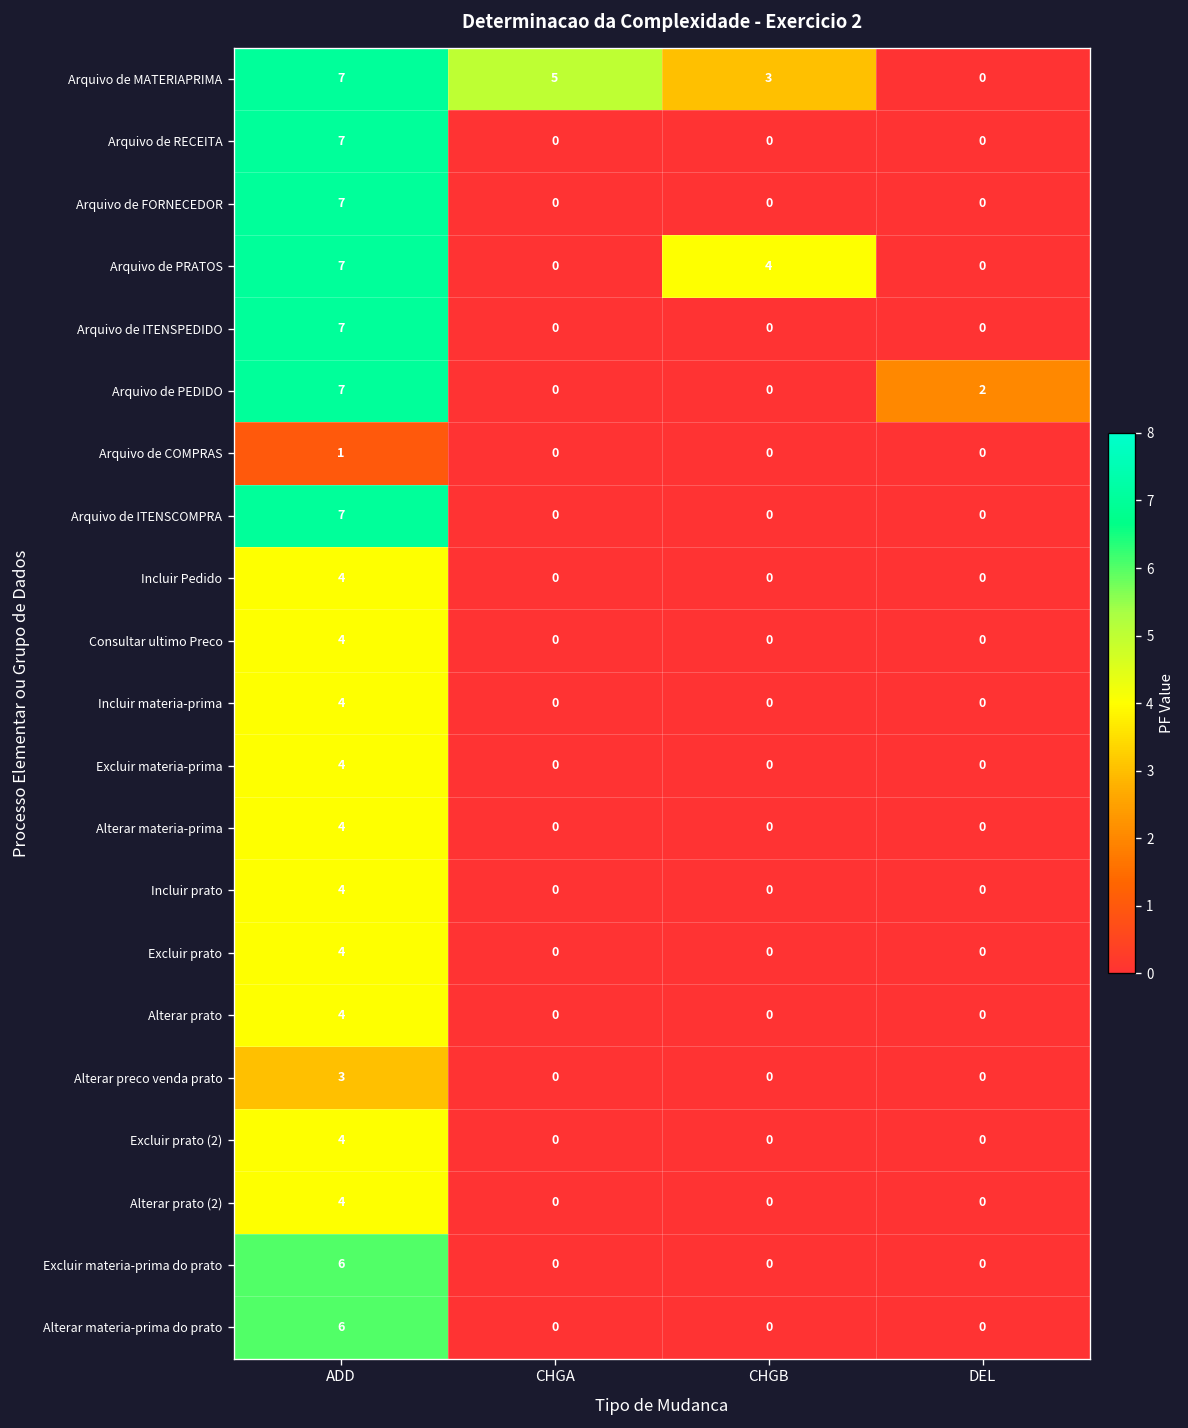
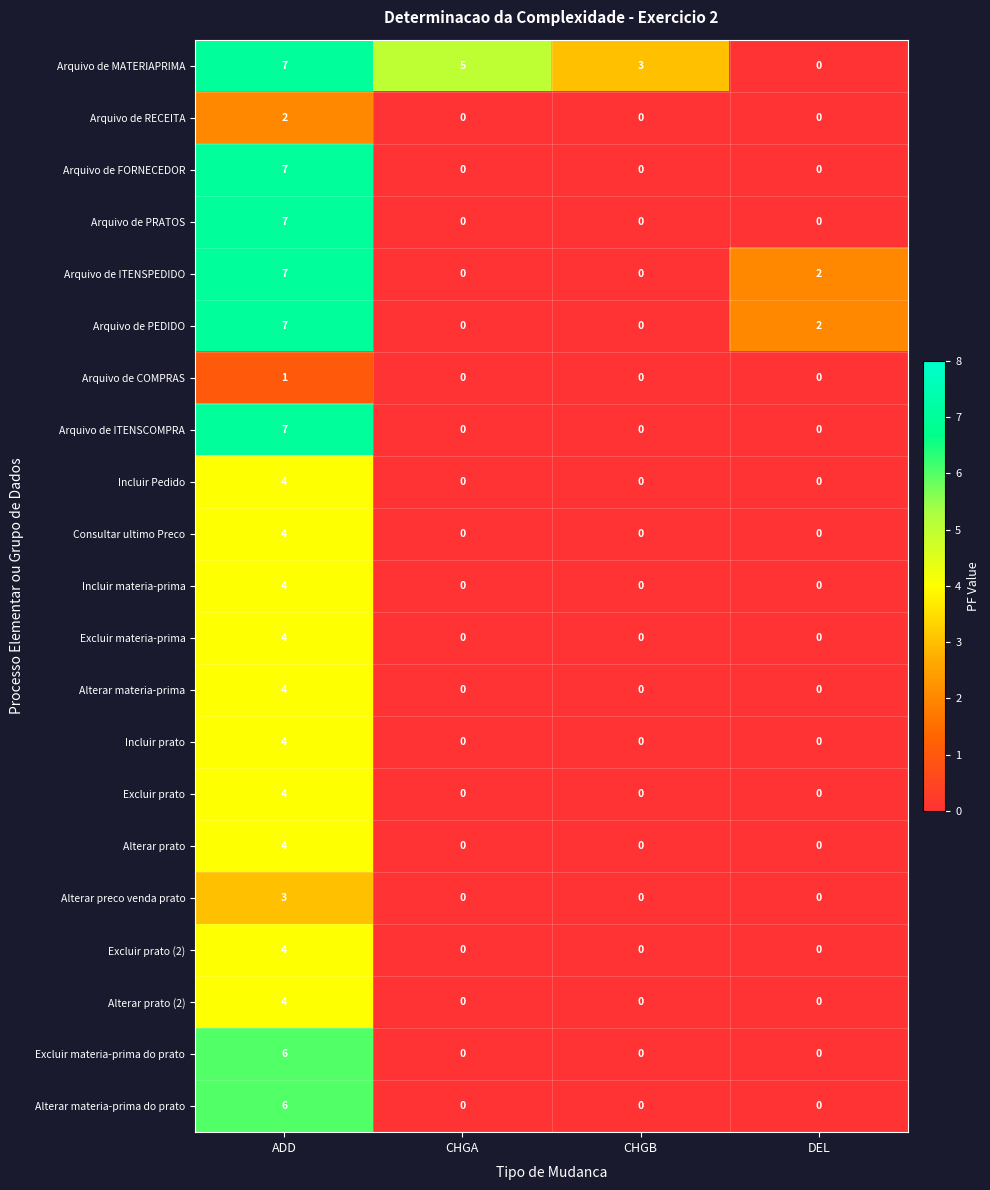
  {
    "Arquivo de MATERIAPRIMA": {
      "ADD": 7,
      "CHGA": 5,
      "CHGB": 3,
      "DEL": 0
    },
    "Arquivo de RECEITA": {
-     "ADD": 7,
+     "ADD": 2,
      "CHGA": 0,
      "CHGB": 0,
      "DEL": 0
    },
    "Arquivo de FORNECEDOR": {
      "ADD": 7,
      "CHGA": 0,
      "CHGB": 0,
      "DEL": 0
    },
    "Arquivo de PRATOS": {
      "ADD": 7,
      "CHGA": 0,
-     "CHGB": 4,
+     "CHGB": 0,
      "DEL": 0
    },
    "Arquivo de ITENSPEDIDO": {
      "ADD": 7,
      "CHGA": 0,
      "CHGB": 0,
-     "DEL": 0
+     "DEL": 2
    },
    "Arquivo de PEDIDO": {
      "ADD": 7,
      "CHGA": 0,
      "CHGB": 0,
      "DEL": 2
    },
    "Arquivo de COMPRAS": {
      "ADD": 1,
      "CHGA": 0,
      "CHGB": 0,
      "DEL": 0
    },
    "Arquivo de ITENSCOMPRA": {
      "ADD": 7,
      "CHGA": 0,
      "CHGB": 0,
      "DEL": 0
    },
    "Incluir Pedido": {
      "ADD": 4,
      "CHGA": 0,
      "CHGB": 0,
      "DEL": 0
    },
    "Consultar ultimo Preco": {
      "ADD": 4,
      "CHGA": 0,
      "CHGB": 0,
      "DEL": 0
    },
    "Incluir materia-prima": {
      "ADD": 4,
      "CHGA": 0,
      "CHGB": 0,
      "DEL": 0
    },
    "Excluir materia-prima": {
      "ADD": 4,
      "CHGA": 0,
      "CHGB": 0,
      "DEL": 0
    },
    "Alterar materia-prima": {
      "ADD": 4,
      "CHGA": 0,
      "CHGB": 0,
      "DEL": 0
    },
    "Incluir prato": {
      "ADD": 4,
      "CHGA": 0,
      "CHGB": 0,
      "DEL": 0
    },
    "Excluir prato": {
      "ADD": 4,
      "CHGA": 0,
      "CHGB": 0,
      "DEL": 0
    },
    "Alterar prato": {
      "ADD": 4,
      "CHGA": 0,
      "CHGB": 0,
      "DEL": 0
    },
    "Alterar preco venda prato": {
      "ADD": 3,
      "CHGA": 0,
      "CHGB": 0,
      "DEL": 0
    },
    "Excluir prato (2)": {
      "ADD": 4,
      "CHGA": 0,
      "CHGB": 0,
      "DEL": 0
    },
    "Alterar prato (2)": {
      "ADD": 4,
      "CHGA": 0,
      "CHGB": 0,
      "DEL": 0
    },
    "Excluir materia-prima do prato": {
      "ADD": 6,
      "CHGA": 0,
      "CHGB": 0,
      "DEL": 0
    },
    "Alterar materia-prima do prato": {
      "ADD": 6,
      "CHGA": 0,
      "CHGB": 0,
      "DEL": 0
    }
  }
